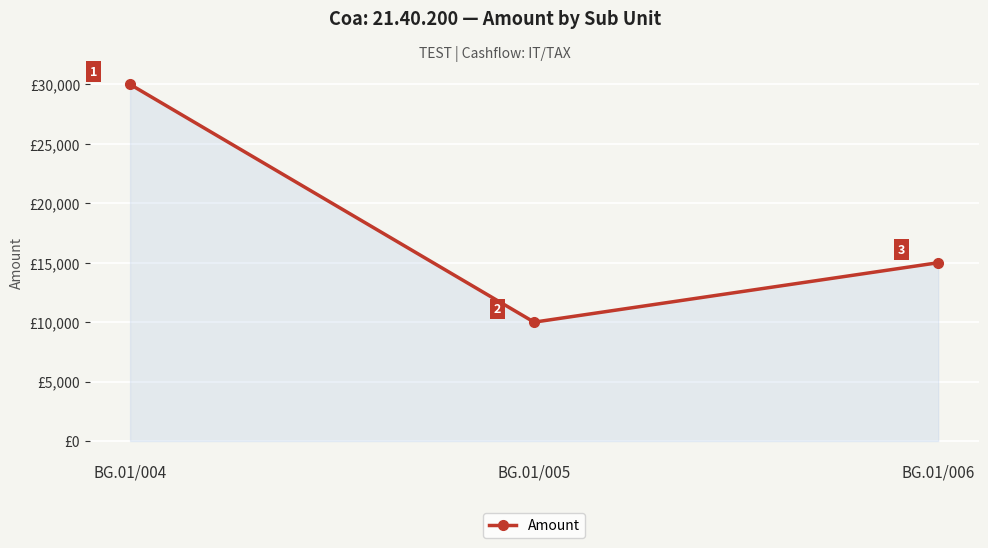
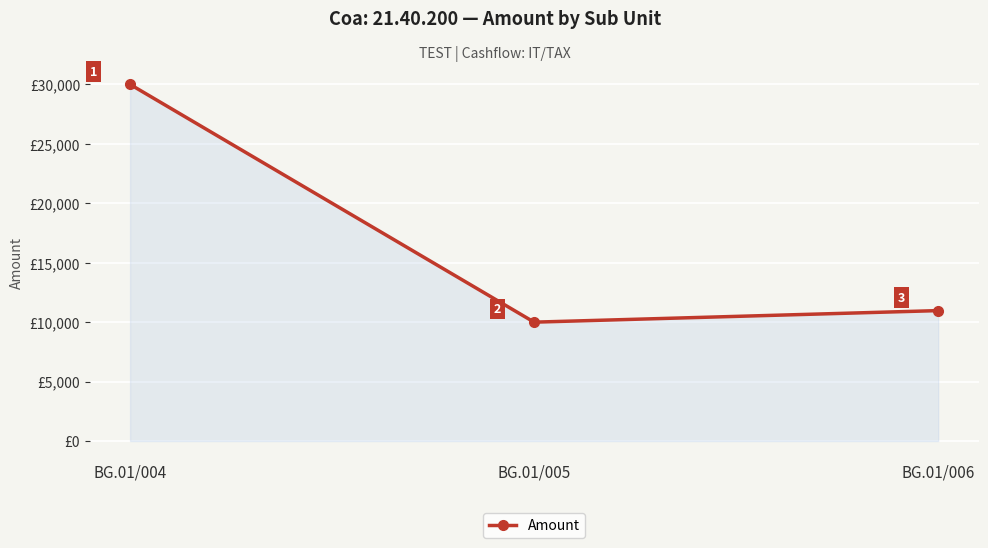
  {
    "BG.01/004": "£30,000",
    "BG.01/005": "£10,000",
-   "BG.01/006": "£15,000"
+   "BG.01/006": "£11,000"
  }
